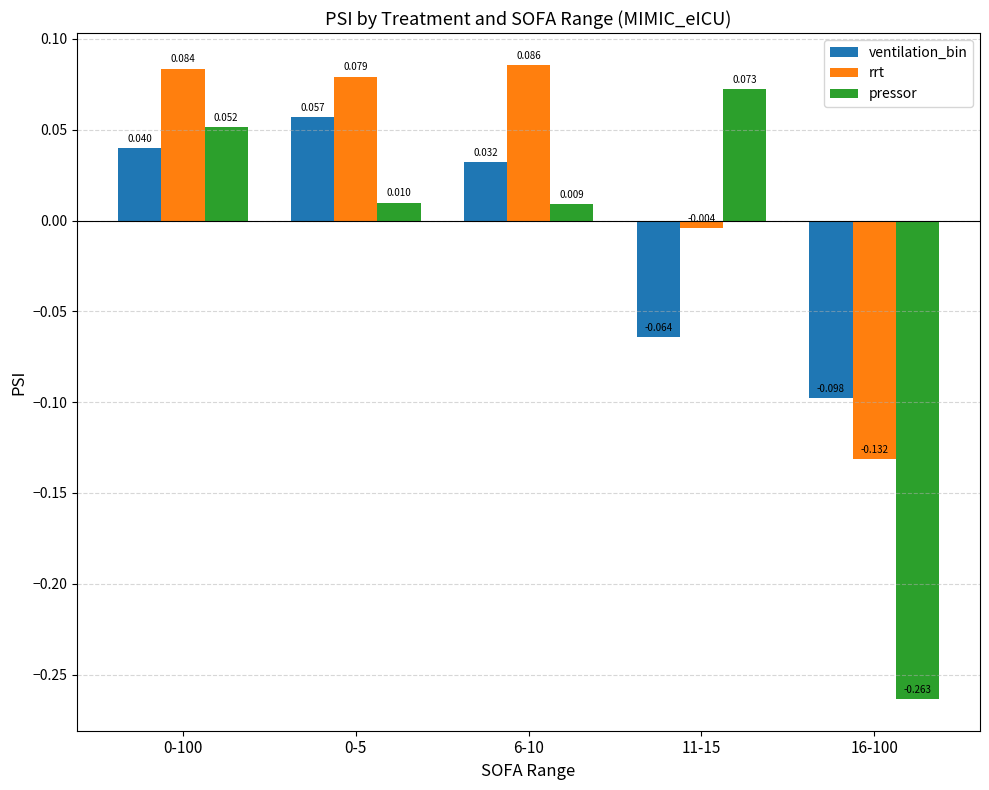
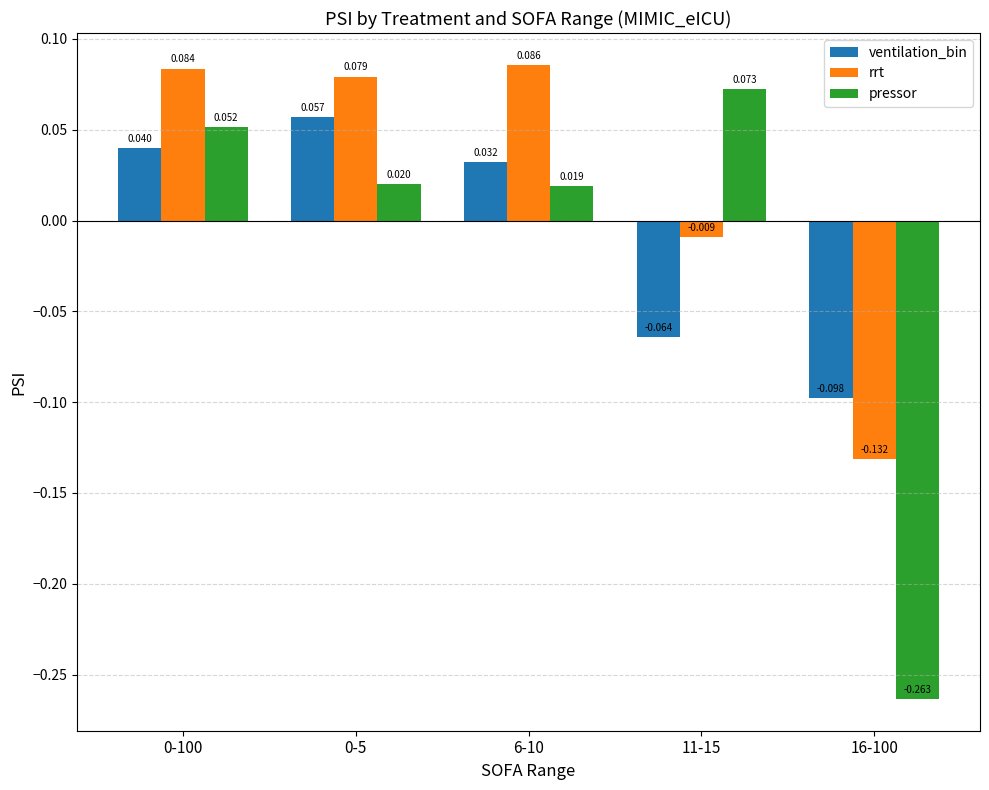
  {
    "ventilation_bin": {
      "0-100": 0.040,
      "0-5": 0.057,
      "6-10": 0.032,
      "11-15": -0.064,
      "16-100": -0.098
    },
    "rrt": {
      "0-100": 0.084,
      "0-5": 0.079,
      "6-10": 0.086,
-     "11-15": -0.004,
+     "11-15": -0.009,
      "16-100": -0.132
    },
    "pressor": {
      "0-100": 0.052,
-     "0-5": 0.010,
-     "6-10": 0.009,
+     "0-5": 0.020,
+     "6-10": 0.019,
      "11-15": 0.073,
      "16-100": -0.263
    }
  }
